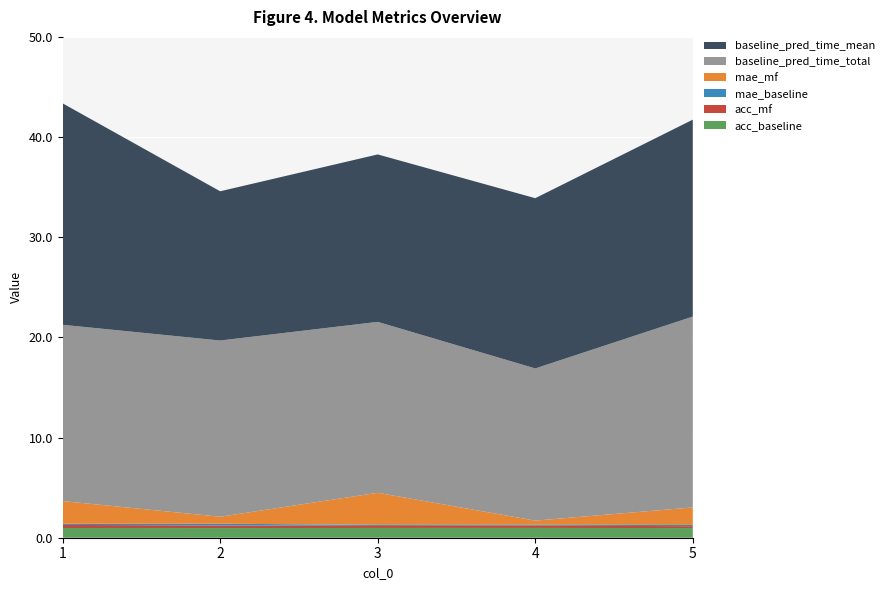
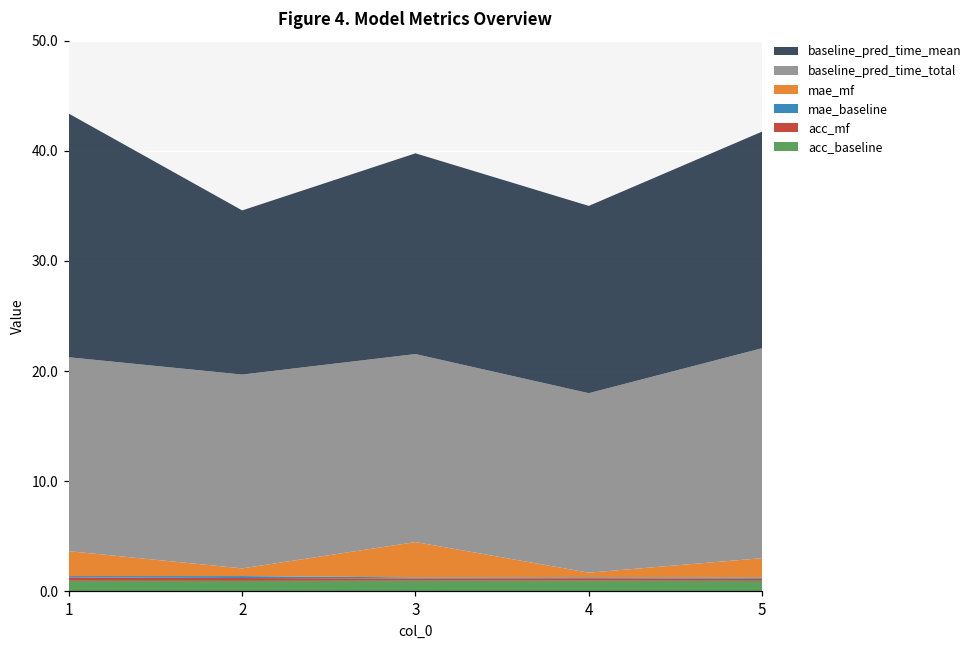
  {
    "acc_baseline": {
      "1": 1.0,
      "2": 1.0
    },
    "mae_mf": {
      "1": 2.3,
      "2": 0.7,
      "3": 3.2,
      "4": 0.4,
      "5": 1.7
    },
    "baseline_pred_time_total": {
      "1": 17.6,
      "2": 17.6,
      "3": 17.1,
-     "4": 15.2,
+     "4": 16.3,
      "5": 19.1
    },
    "baseline_pred_time_mean": {
      "1": 22.1,
      "2": 14.9,
-     "3": 16.7,
+     "3": 18.2,
      "4": 17.0,
      "5": 19.7
    }
  }
